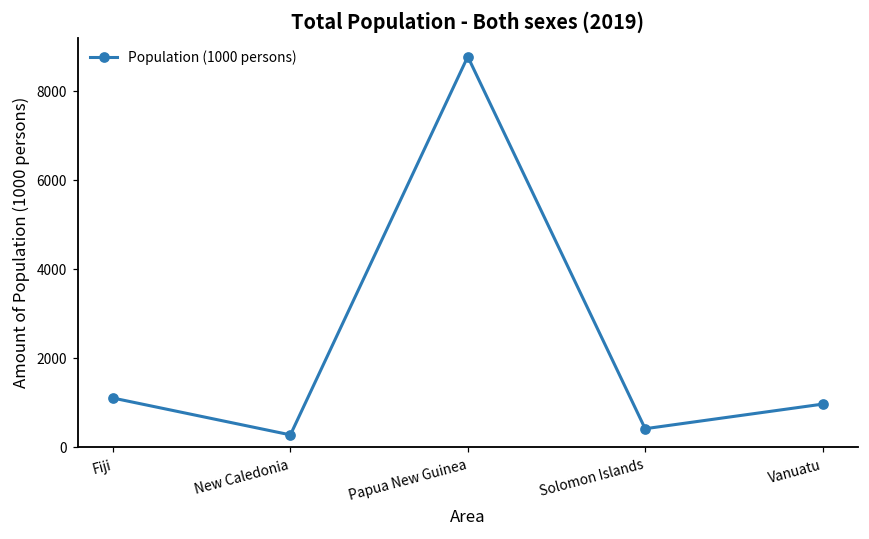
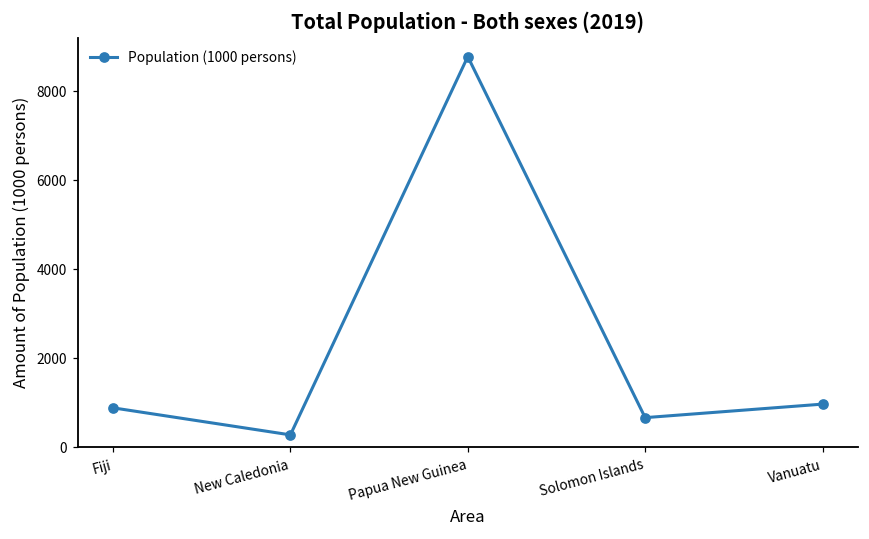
  {
-   "Fiji": 1100,
+   "Fiji": 900,
    "New Caledonia": 300,
    "Papua New Guinea": 8800,
-   "Solomon Islands": 400,
+   "Solomon Islands": 700,
    "Vanuatu": 1000
  }
